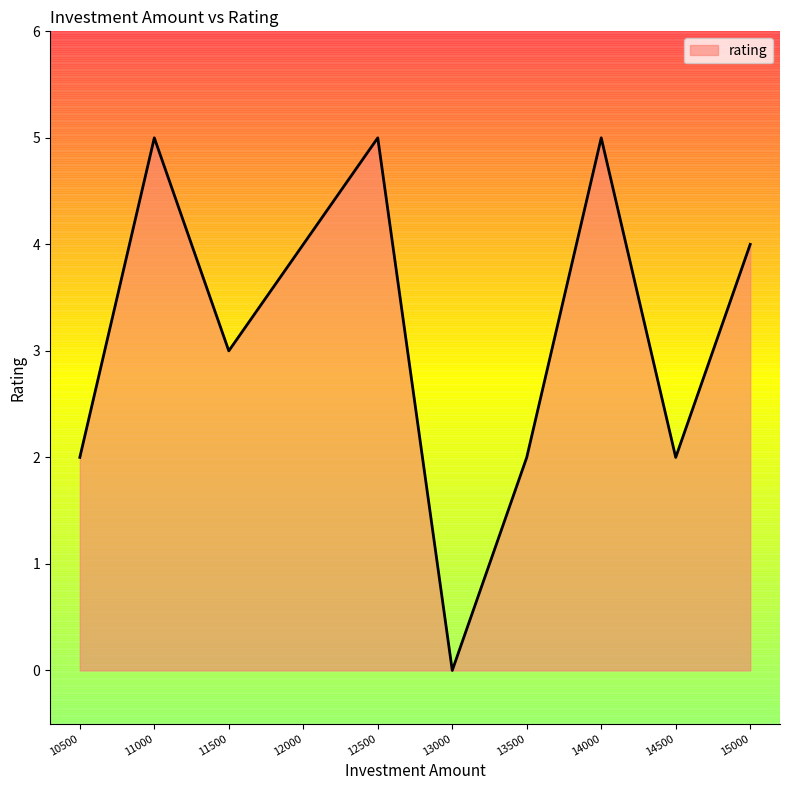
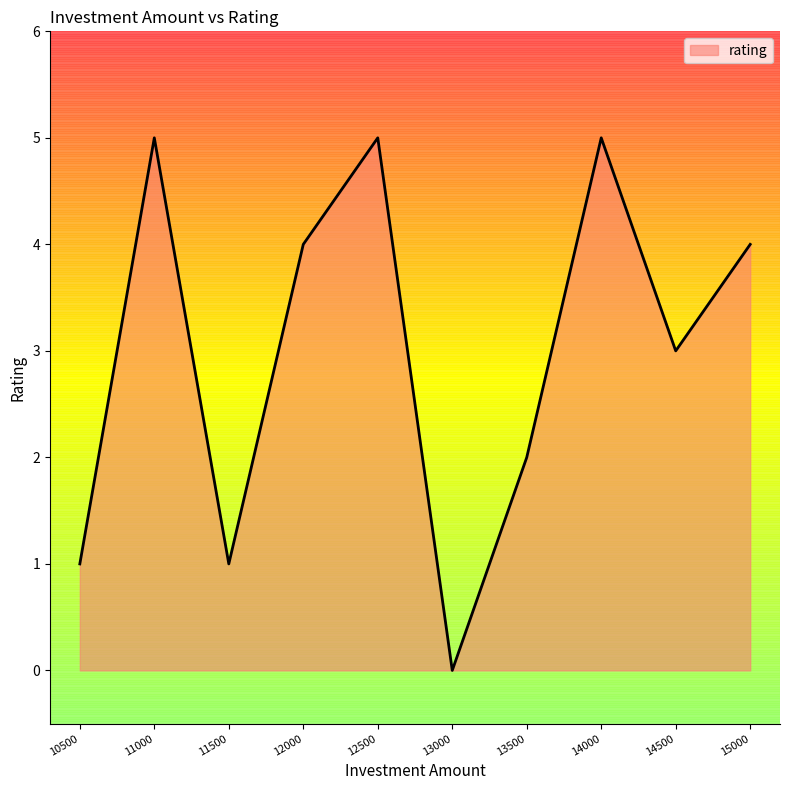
  {
-   "10500": 2,
+   "10500": 1,
    "11000": 5,
-   "11500": 3,
+   "11500": 1,
    "12000": 4,
    "12500": 5,
    "13000": 0,
    "13500": 2,
    "14000": 5,
-   "14500": 2,
+   "14500": 3,
    "15000": 4
  }
